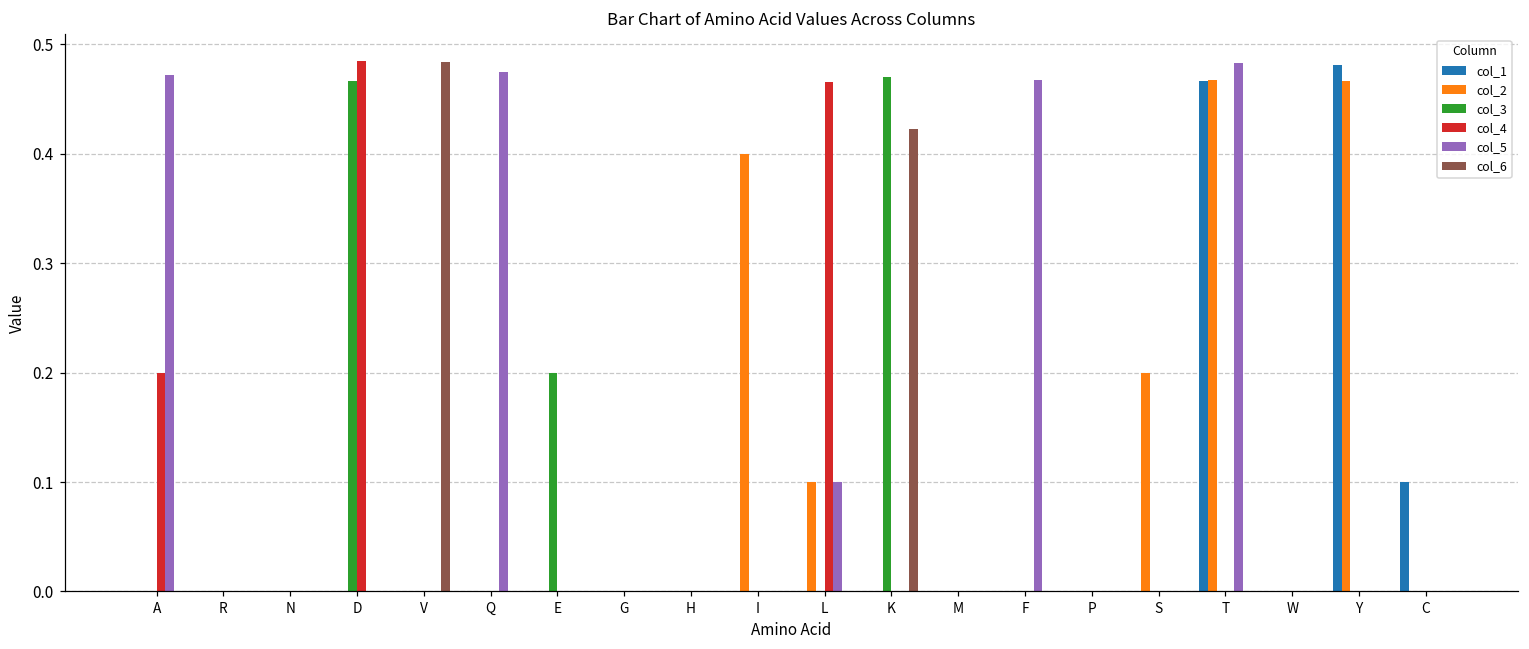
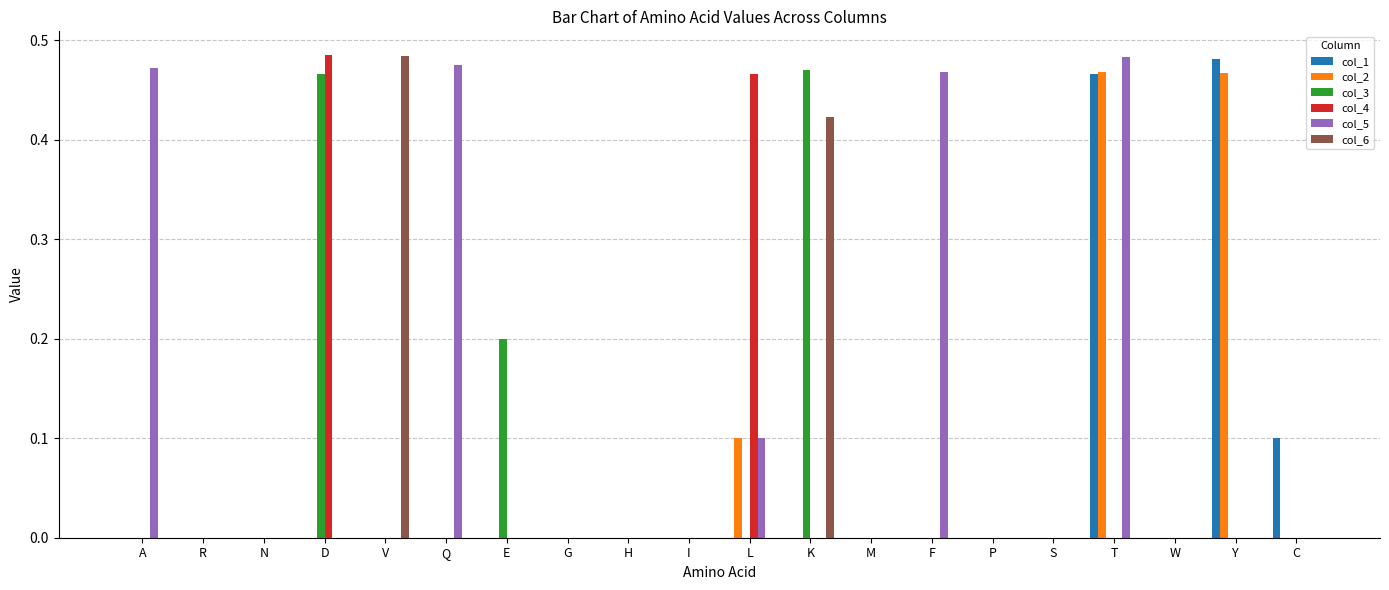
  {
    "col_1": {
      "A": 0.0,
      "R": 0.0,
      "N": 0.0,
      "D": 0.0,
      "V": 0.0,
      "Q": 0.0,
      "E": 0.0,
      "G": 0.0,
      "H": 0.0,
      "I": 0.0,
      "L": 0.0,
      "K": 0.0,
      "M": 0.0,
      "F": 0.0,
      "P": 0.0,
      "S": 0.0,
      "T": 0.47,
      "W": 0.0,
      "Y": 0.48,
      "C": 0.1
    },
    "col_2": {
      "A": 0.0,
      "R": 0.0,
      "N": 0.0,
      "D": 0.0,
      "V": 0.0,
      "Q": 0.0,
      "E": 0.0,
      "G": 0.0,
      "H": 0.0,
-     "I": 0.4,
+     "I": 0.0,
      "L": 0.1,
      "K": 0.0,
      "M": 0.0,
      "F": 0.0,
      "P": 0.0,
-     "S": 0.2,
+     "S": 0.0,
      "T": 0.47,
      "W": 0.0,
      "Y": 0.47,
      "C": 0.0
    },
    "col_3": {
      "A": 0.0,
      "R": 0.0,
      "N": 0.0,
      "D": 0.47,
      "V": 0.0,
      "Q": 0.0,
      "E": 0.2,
      "G": 0.0,
      "H": 0.0,
      "I": 0.0,
      "L": 0.0,
      "K": 0.47,
      "M": 0.0,
      "F": 0.0,
      "P": 0.0,
      "S": 0.0,
      "T": 0.0,
      "W": 0.0,
      "Y": 0.0,
      "C": 0.0
    },
    "col_4": {
-     "A": 0.2,
+     "A": 0.0,
      "R": 0.0,
      "N": 0.0,
      "D": 0.48,
      "V": 0.0,
      "Q": 0.0,
      "E": 0.0,
      "G": 0.0,
      "H": 0.0,
      "I": 0.0,
      "L": 0.47,
      "K": 0.0,
      "M": 0.0,
      "F": 0.0,
      "P": 0.0,
      "S": 0.0,
      "T": 0.0,
      "W": 0.0,
      "Y": 0.0,
      "C": 0.0
    },
    "col_5": {
      "A": 0.47,
      "R": 0.0,
      "N": 0.0,
      "D": 0.0,
      "V": 0.0,
      "Q": 0.47,
      "E": 0.0,
      "G": 0.0,
      "H": 0.0,
      "I": 0.0,
      "L": 0.1,
      "K": 0.0,
      "M": 0.0,
      "F": 0.47,
      "P": 0.0,
      "S": 0.0,
      "T": 0.48,
      "W": 0.0,
      "Y": 0.0,
      "C": 0.0
    },
    "col_6": {
      "A": 0.0,
      "R": 0.0,
      "N": 0.0,
      "D": 0.0,
      "V": 0.48,
      "Q": 0.0,
      "E": 0.0,
      "G": 0.0,
      "H": 0.0,
      "I": 0.0,
      "L": 0.0,
      "K": 0.42,
      "M": 0.0,
      "F": 0.0,
      "P": 0.0,
      "S": 0.0,
      "T": 0.0,
      "W": 0.0,
      "Y": 0.0,
      "C": 0.0
    }
  }
